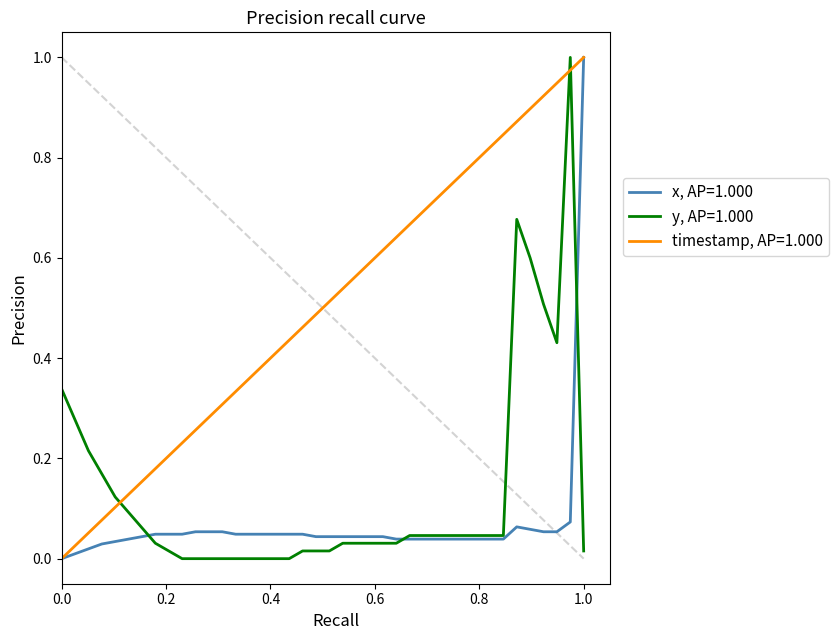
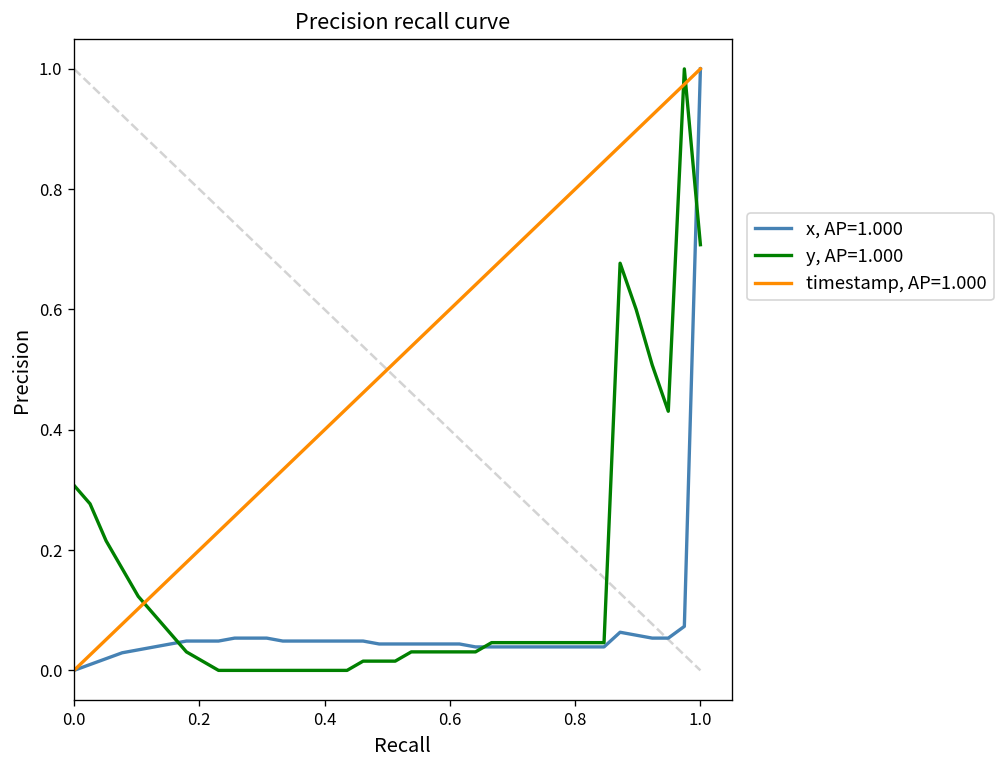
  {
    "y, AP=1.000": {
-     "0.0": 0.34,
-     "1.0": 0.02
+     "0.0": 0.31,
+     "1.0": 0.71
    }
  }
